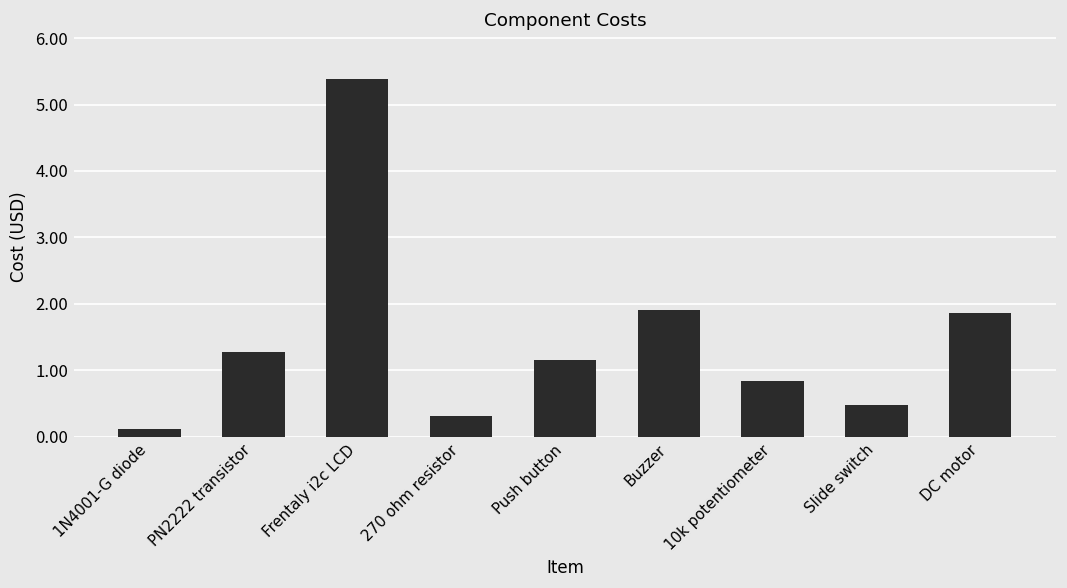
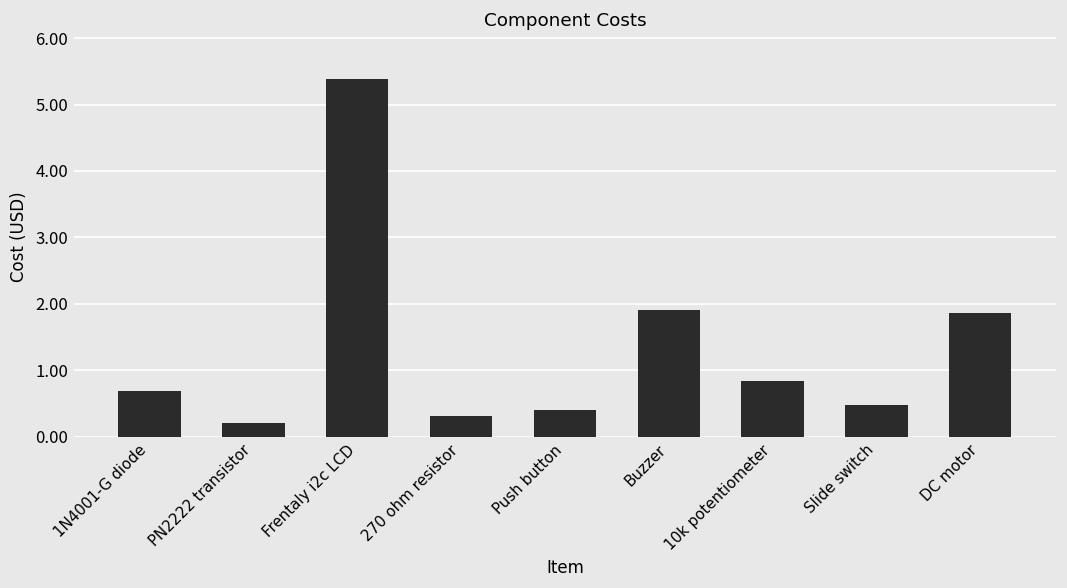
  {
-   "1N4001-G diode": 0.1,
-   "PN2222 transistor": 1.3,
+   "1N4001-G diode": 0.7,
+   "PN2222 transistor": 0.2,
    "Frentaly i2c LCD": 5.4,
    "270 ohm resistor": 0.3,
-   "Push button": 1.2,
+   "Push button": 0.4,
    "Buzzer": 1.9,
    "10k potentiometer": 0.8,
    "Slide switch": 0.5,
    "DC motor": 1.9
  }
